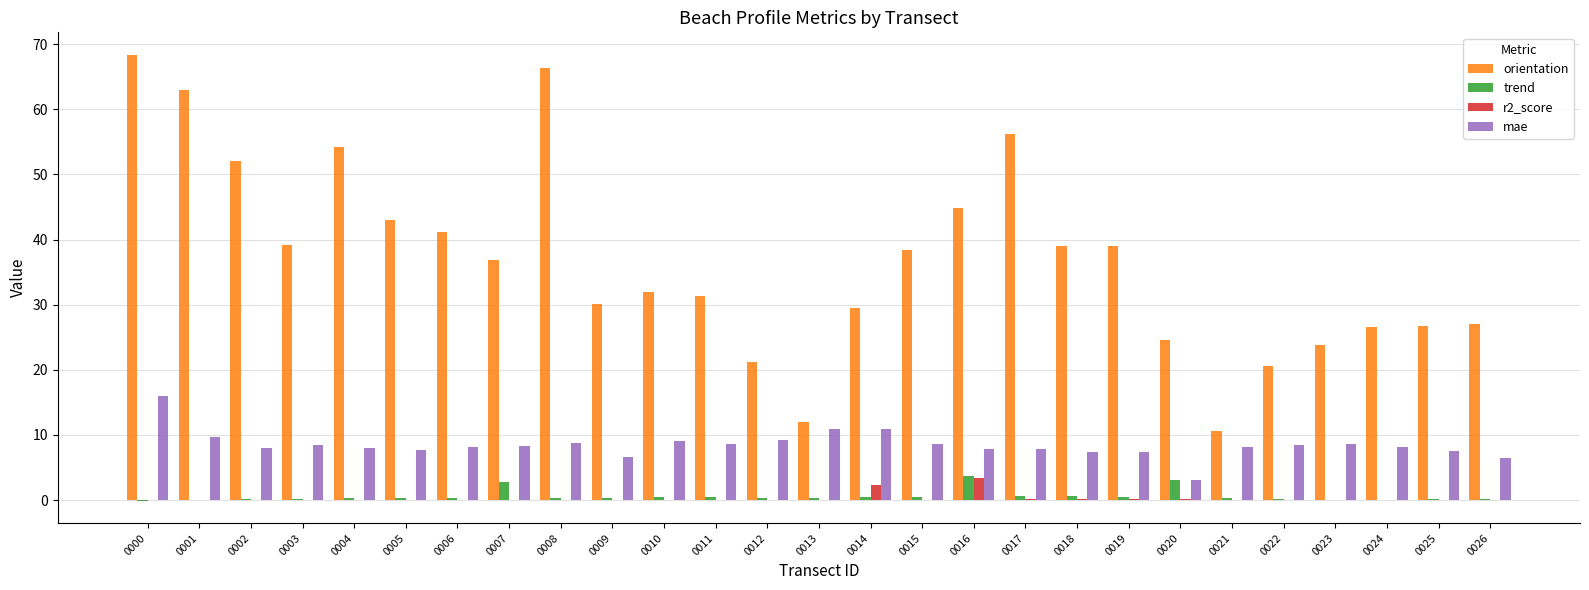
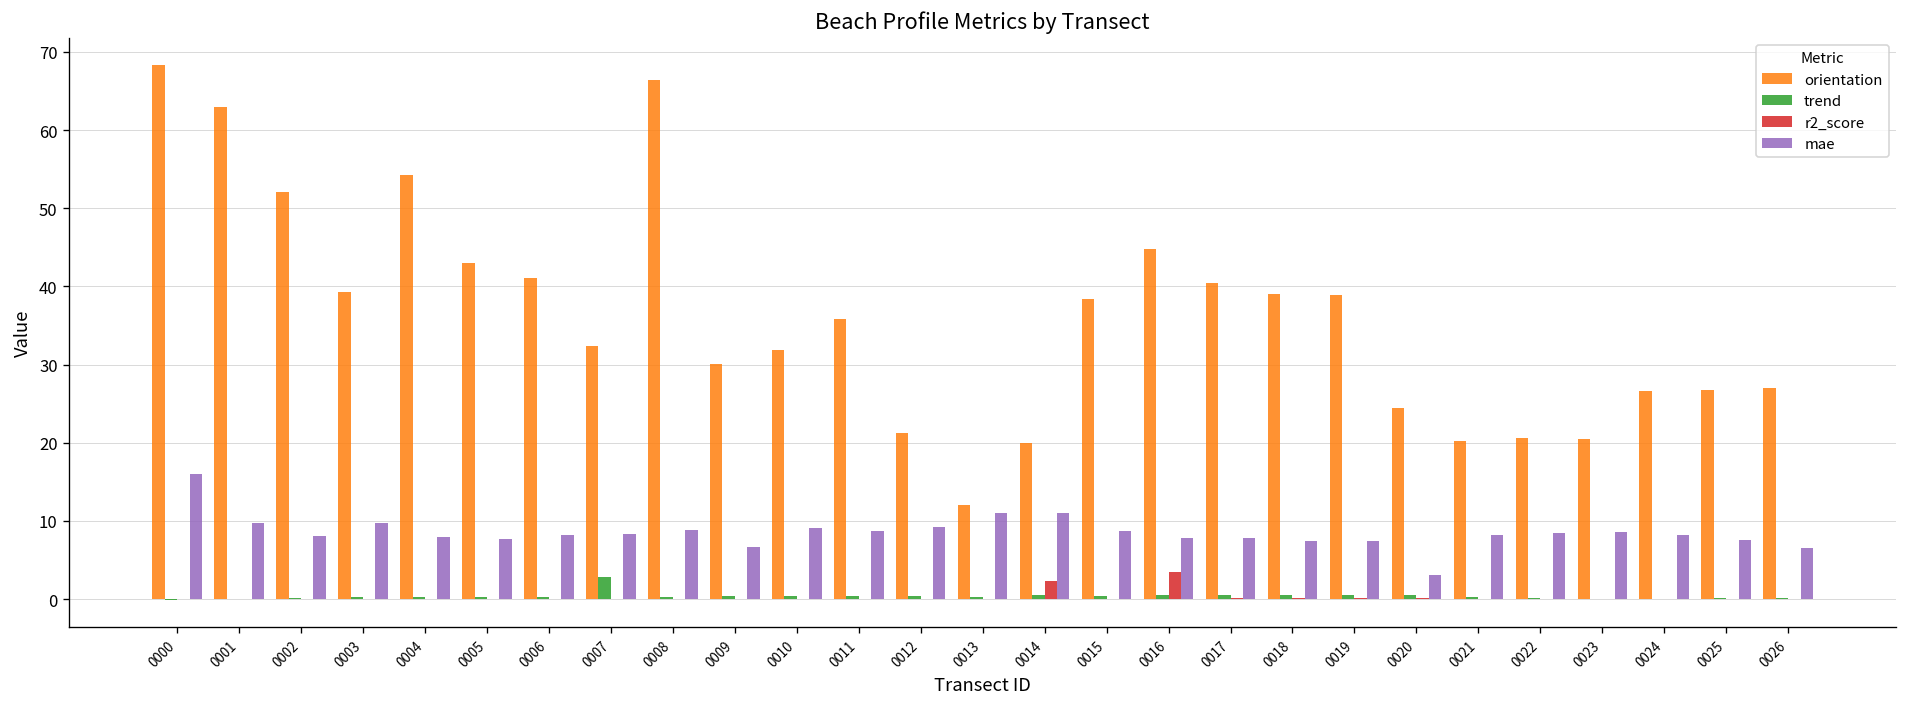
  {
    "orientation": {
      "0000": 68,
      "0001": 63,
      "0002": 52,
      "0003": 39,
      "0004": 54,
      "0005": 43,
      "0006": 41,
-     "0007": 37,
+     "0007": 32,
      "0008": 66,
      "0009": 30,
      "0010": 32,
-     "0011": 31,
+     "0011": 36,
      "0012": 21,
      "0013": 12,
-     "0014": 29,
+     "0014": 20,
      "0015": 38,
      "0016": 45,
-     "0017": 56,
+     "0017": 40,
      "0018": 39,
      "0019": 39,
      "0020": 25,
-     "0021": 11,
+     "0021": 20,
      "0022": 21,
-     "0023": 24,
+     "0023": 20,
      "0024": 27,
      "0025": 27,
      "0026": 27
    },
    "trend": {
      "0007": 3,
      "0010": 0,
      "0011": 0,
      "0014": 1,
      "0015": 0,
-     "0016": 4,
+     "0016": 1,
      "0017": 1,
      "0018": 1,
      "0019": 1,
-     "0020": 3
+     "0020": 0
    },
    "r2_score": {
      "0014": 2,
      "0016": 3
    },
    "mae": {
      "0000": 16,
      "0001": 10,
      "0002": 8,
-     "0003": 8,
+     "0003": 10,
      "0004": 8,
      "0005": 8,
      "0006": 8,
      "0007": 8,
      "0008": 9,
      "0009": 7,
      "0010": 9,
      "0011": 9,
      "0012": 9,
      "0013": 11,
      "0014": 11,
      "0015": 9,
      "0016": 8,
      "0017": 8,
      "0018": 7,
      "0019": 7,
      "0020": 3,
      "0021": 8,
      "0022": 9,
      "0023": 9,
      "0024": 8,
      "0025": 8,
      "0026": 7
    }
  }
